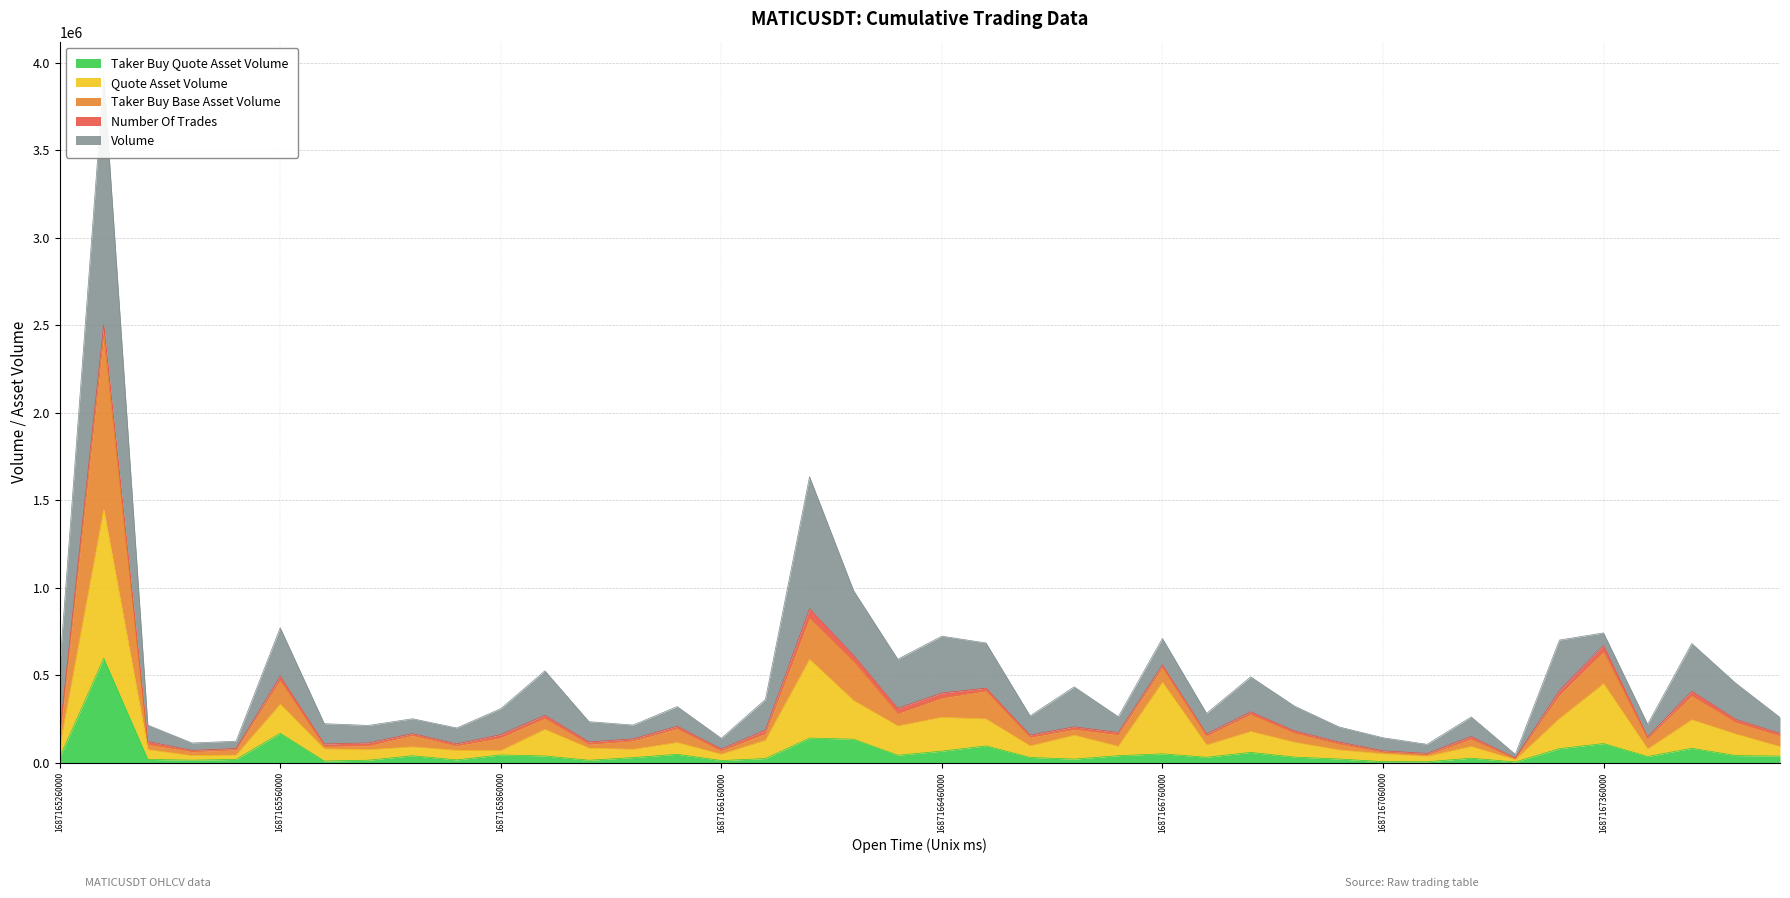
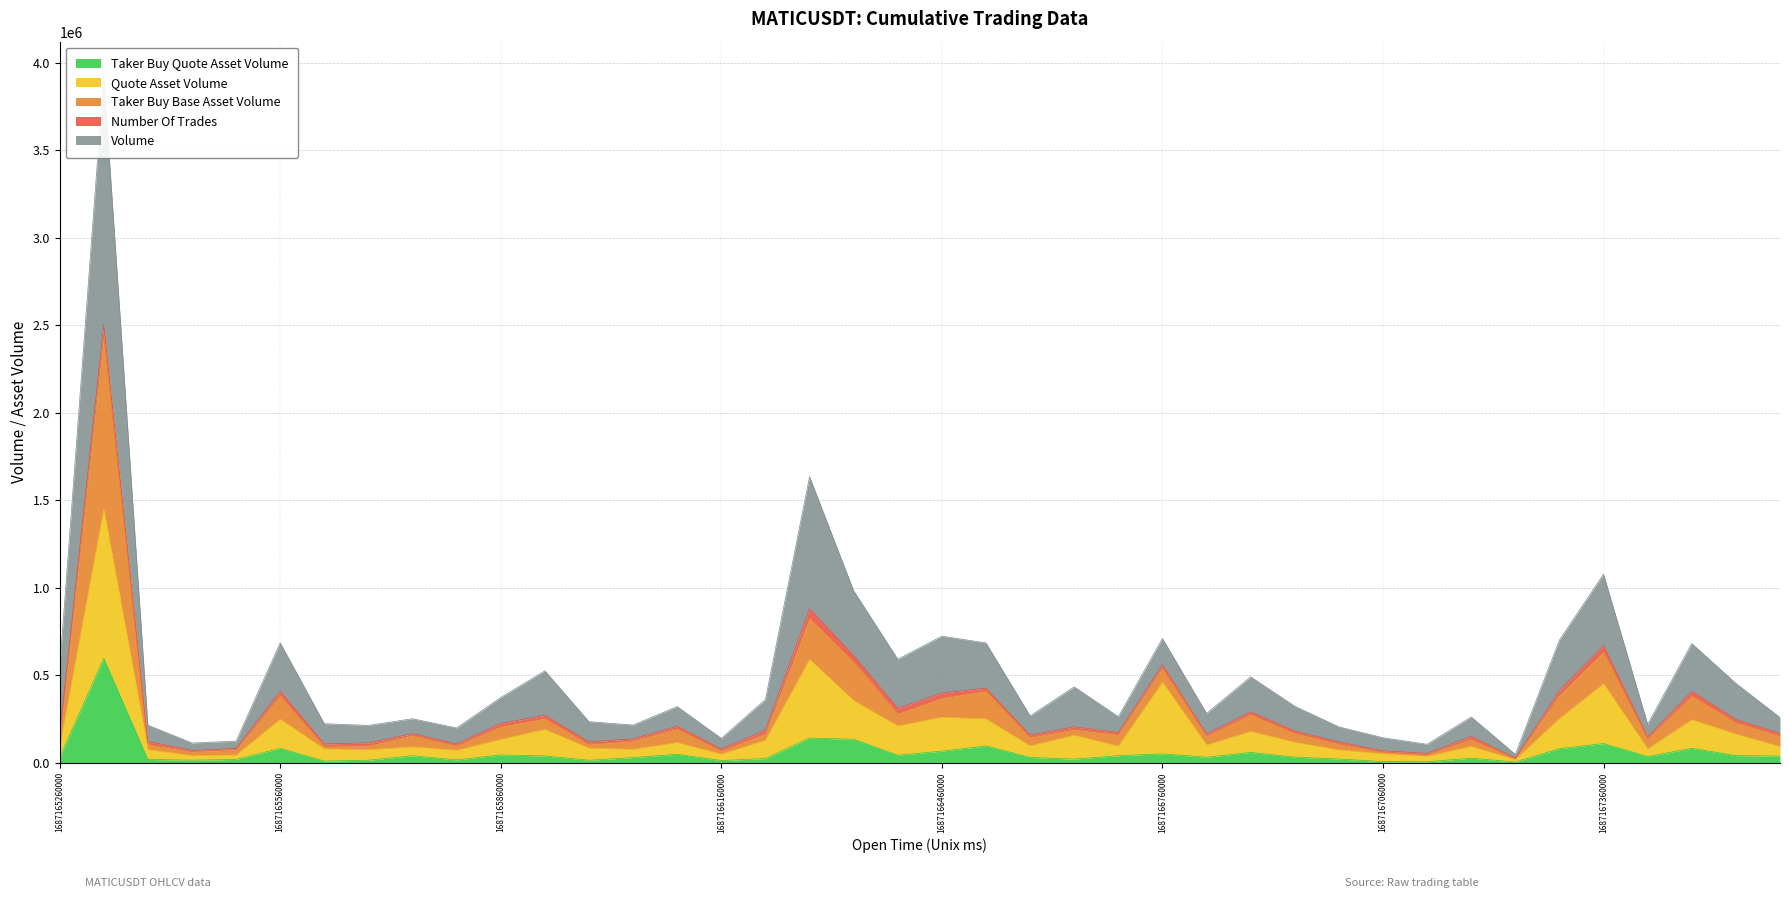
  {
    "Taker Buy Quote Asset Volume": {
      "1687165260000": 30000,
-     "1687165560000": 170000,
+     "1687165560000": 80000,
      "1687165860000": 40000,
      "1687166160000": 10000,
      "1687166460000": 70000,
      "1687166760000": 50000,
      "1687167060000": 10000,
      "1687167360000": 110000
    },
    "Quote Asset Volume": {
      "1687165260000": 60000,
      "1687165560000": 170000,
-     "1687165860000": 20000,
+     "1687165860000": 90000,
      "1687166160000": 40000,
      "1687166460000": 190000,
      "1687166760000": 410000,
      "1687167360000": 340000
    },
    "Volume": {
      "1687165260000": 380000,
      "1687165560000": 280000,
      "1687165860000": 150000,
      "1687166160000": 60000,
      "1687166460000": 320000,
      "1687166760000": 150000,
      "1687167060000": 70000,
-     "1687167360000": 70000
+     "1687167360000": 410000
    }
  }
